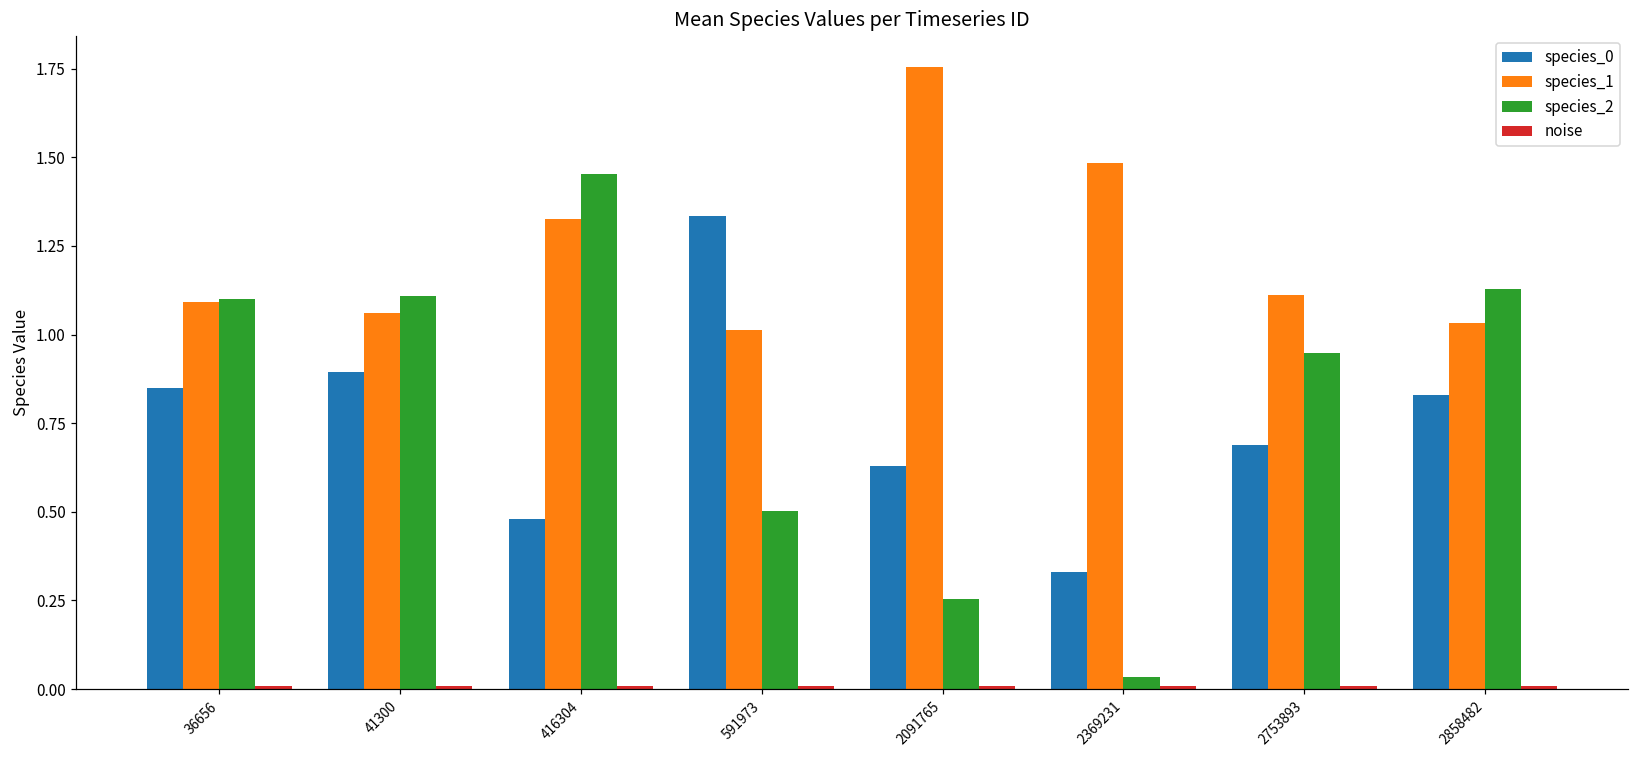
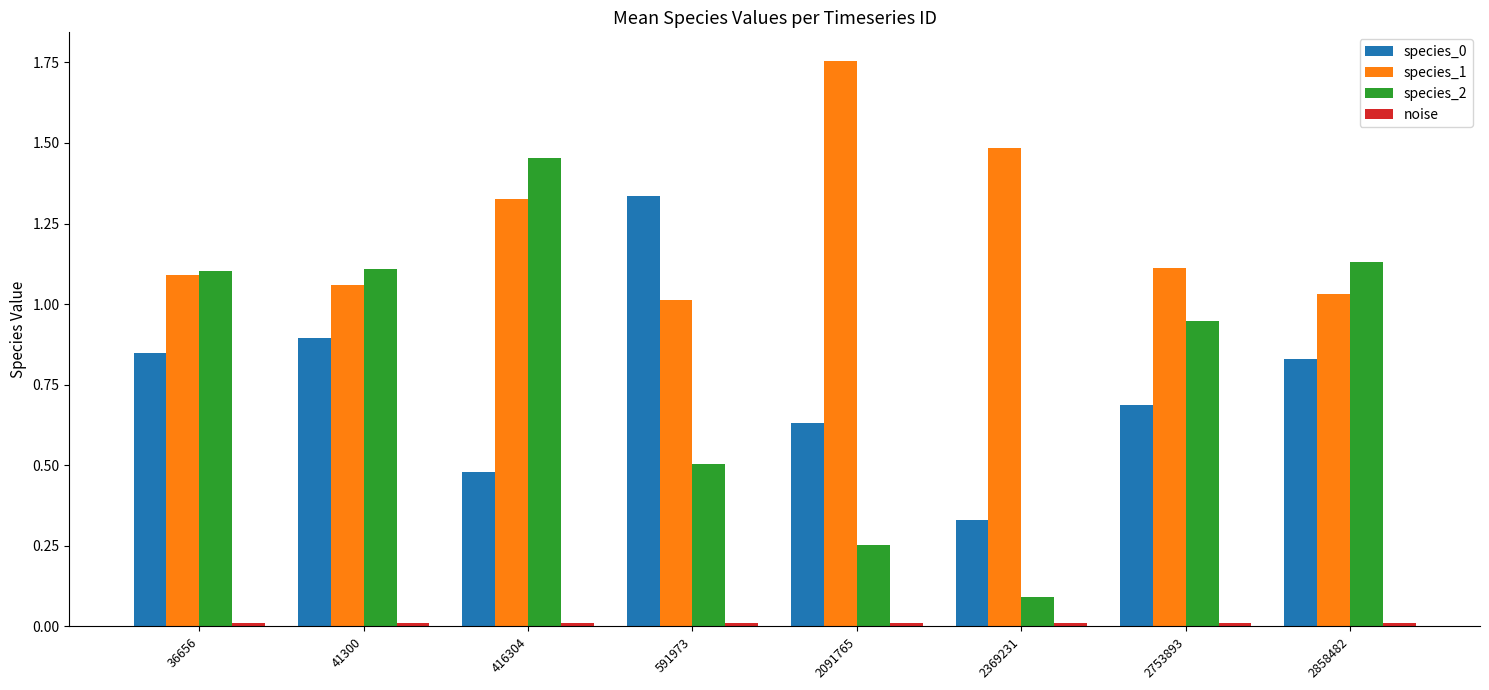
  {
    "species_0": {
      "36656": 0.85,
      "41300": 0.89,
      "416304": 0.48,
      "591973": 1.33,
      "2091765": 0.63,
      "2369231": 0.33,
      "2753893": 0.69,
      "2858482": 0.83
    },
    "species_1": {
      "36656": 1.09,
      "41300": 1.06,
      "416304": 1.33,
      "591973": 1.01,
      "2091765": 1.76,
      "2369231": 1.48,
      "2753893": 1.11,
      "2858482": 1.03
    },
    "species_2": {
      "36656": 1.10,
      "41300": 1.11,
      "416304": 1.45,
      "591973": 0.50,
      "2091765": 0.25,
-     "2369231": 0.03,
+     "2369231": 0.09,
      "2753893": 0.95,
      "2858482": 1.13
    },
    "noise": {
      "36656": 0.01,
      "41300": 0.01,
      "416304": 0.01,
      "591973": 0.01,
      "2091765": 0.01,
      "2369231": 0.01,
      "2753893": 0.01,
      "2858482": 0.01
    }
  }
